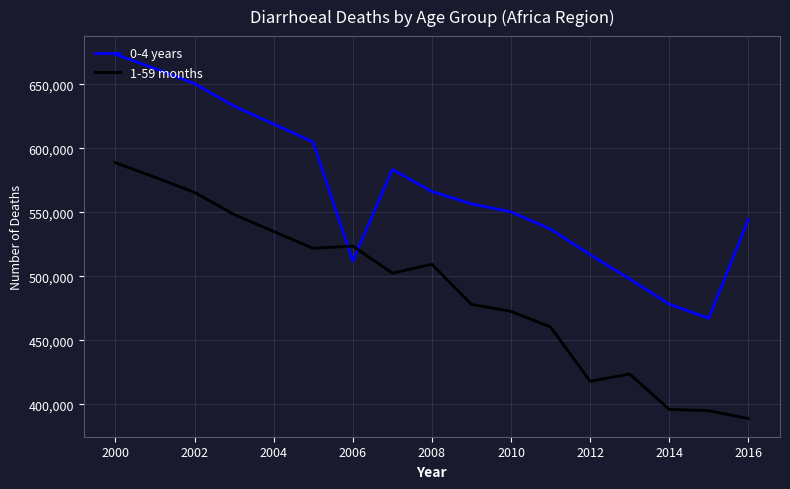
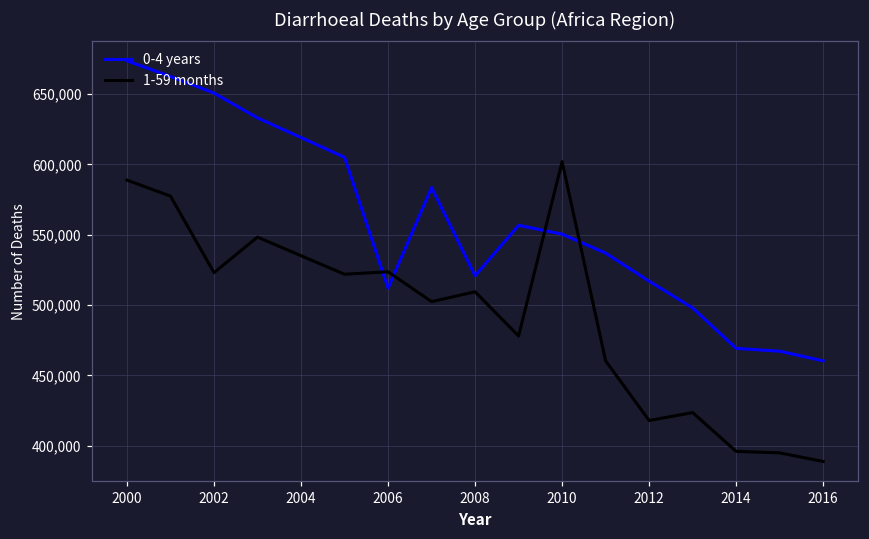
  {
    "0-4 years": {
      "2000": "674,000",
      "2002": "651,000",
      "2004": "619,000",
      "2006": "512,000",
-     "2008": "566,000",
+     "2008": "521,000",
      "2010": "550,000",
      "2012": "517,000",
-     "2014": "478,000",
-     "2016": "544,000"
+     "2014": "469,000",
+     "2016": "460,000"
    },
    "1-59 months": {
      "2000": "589,000",
-     "2002": "566,000",
+     "2002": "523,000",
      "2004": "535,000",
      "2006": "524,000",
      "2008": "509,000",
-     "2010": "473,000",
+     "2010": "602,000",
      "2012": "418,000",
      "2014": "396,000",
      "2016": "389,000"
    }
  }
